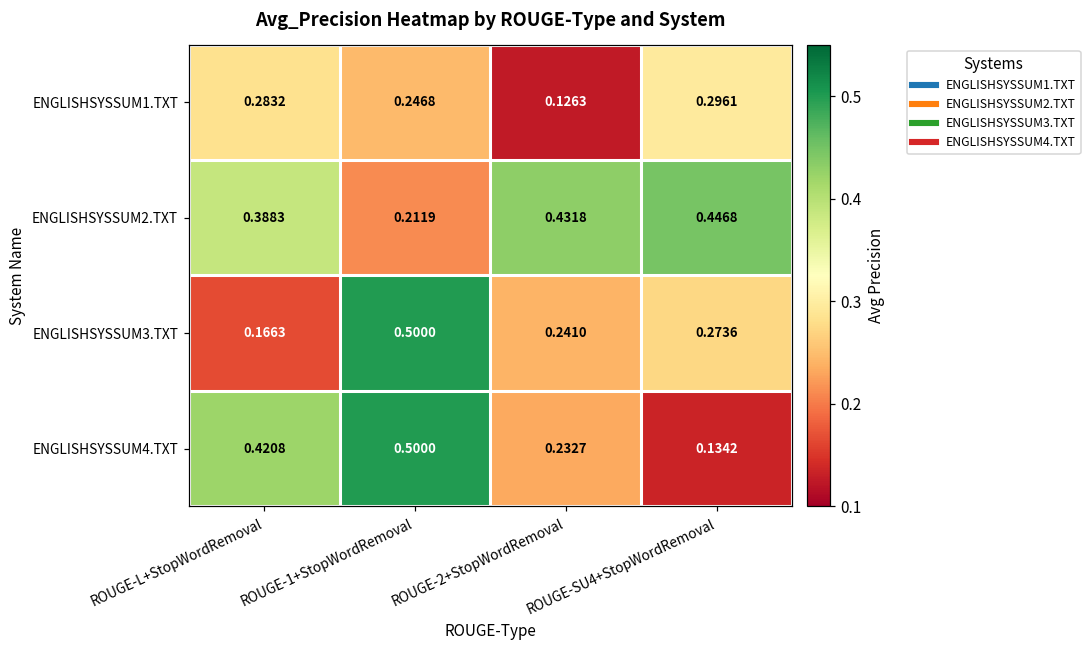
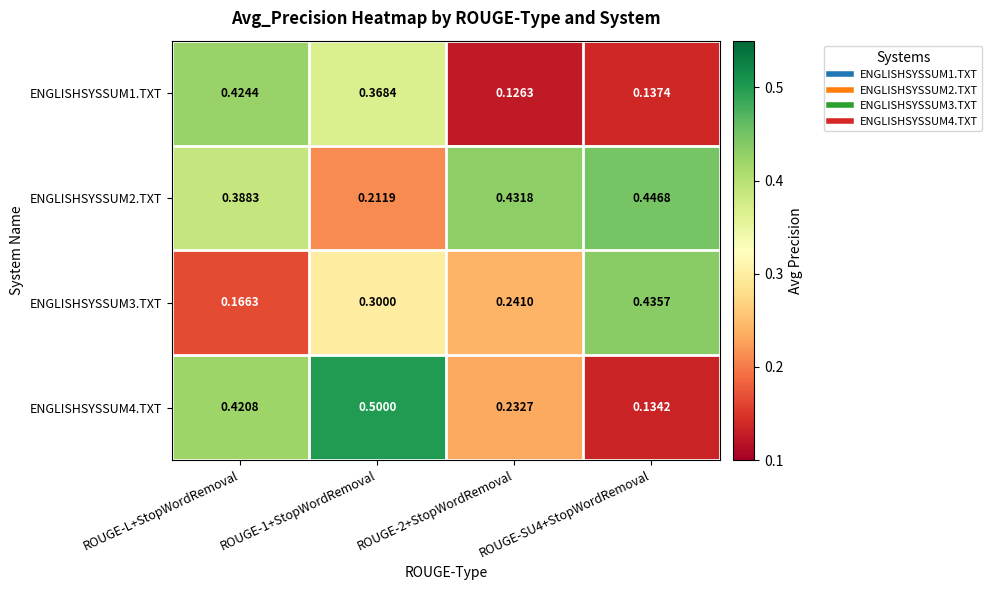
  {
    "ENGLISHSYSSUM1.TXT": {
-     "ROUGE-L+StopWordRemoval": 0.2832,
-     "ROUGE-1+StopWordRemoval": 0.2468,
+     "ROUGE-L+StopWordRemoval": 0.4244,
+     "ROUGE-1+StopWordRemoval": 0.3684,
      "ROUGE-2+StopWordRemoval": 0.1263,
-     "ROUGE-SU4+StopWordRemoval": 0.2961
+     "ROUGE-SU4+StopWordRemoval": 0.1374
    },
    "ENGLISHSYSSUM2.TXT": {
      "ROUGE-L+StopWordRemoval": 0.3883,
      "ROUGE-1+StopWordRemoval": 0.2119,
      "ROUGE-2+StopWordRemoval": 0.4318,
      "ROUGE-SU4+StopWordRemoval": 0.4468
    },
    "ENGLISHSYSSUM3.TXT": {
      "ROUGE-L+StopWordRemoval": 0.1663,
-     "ROUGE-1+StopWordRemoval": 0.5000,
+     "ROUGE-1+StopWordRemoval": 0.3000,
      "ROUGE-2+StopWordRemoval": 0.2410,
-     "ROUGE-SU4+StopWordRemoval": 0.2736
+     "ROUGE-SU4+StopWordRemoval": 0.4357
    },
    "ENGLISHSYSSUM4.TXT": {
      "ROUGE-L+StopWordRemoval": 0.4208,
      "ROUGE-1+StopWordRemoval": 0.5000,
      "ROUGE-2+StopWordRemoval": 0.2327,
      "ROUGE-SU4+StopWordRemoval": 0.1342
    }
  }
